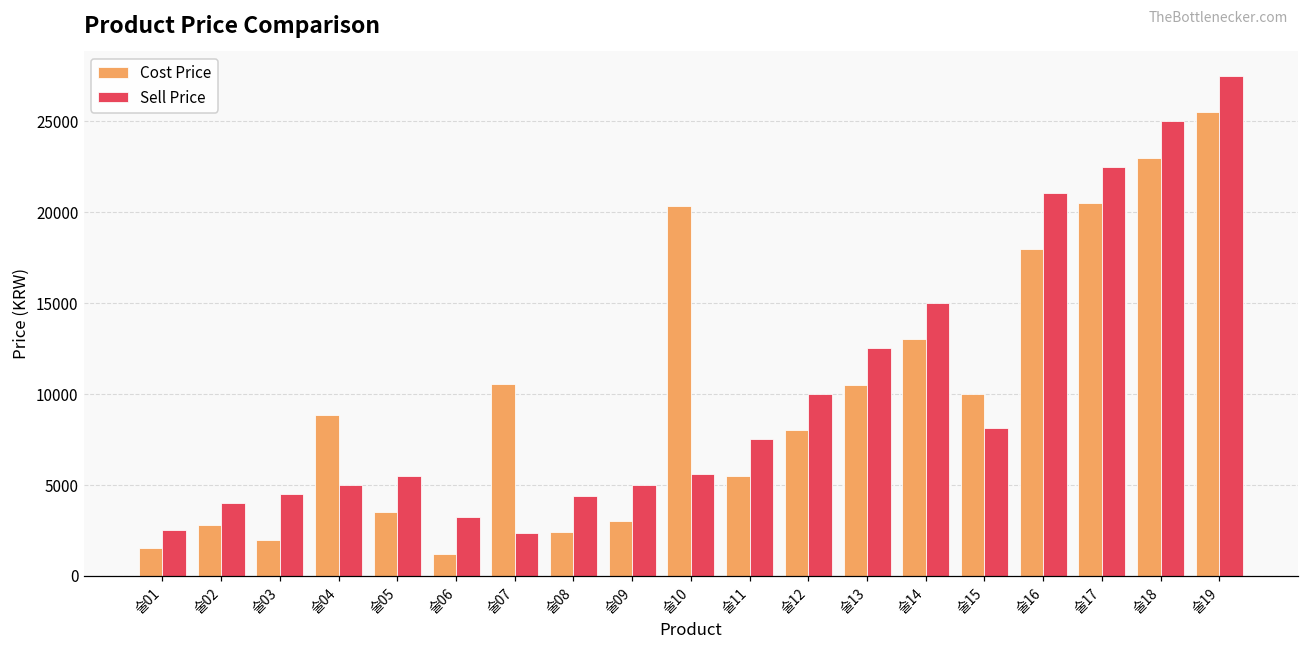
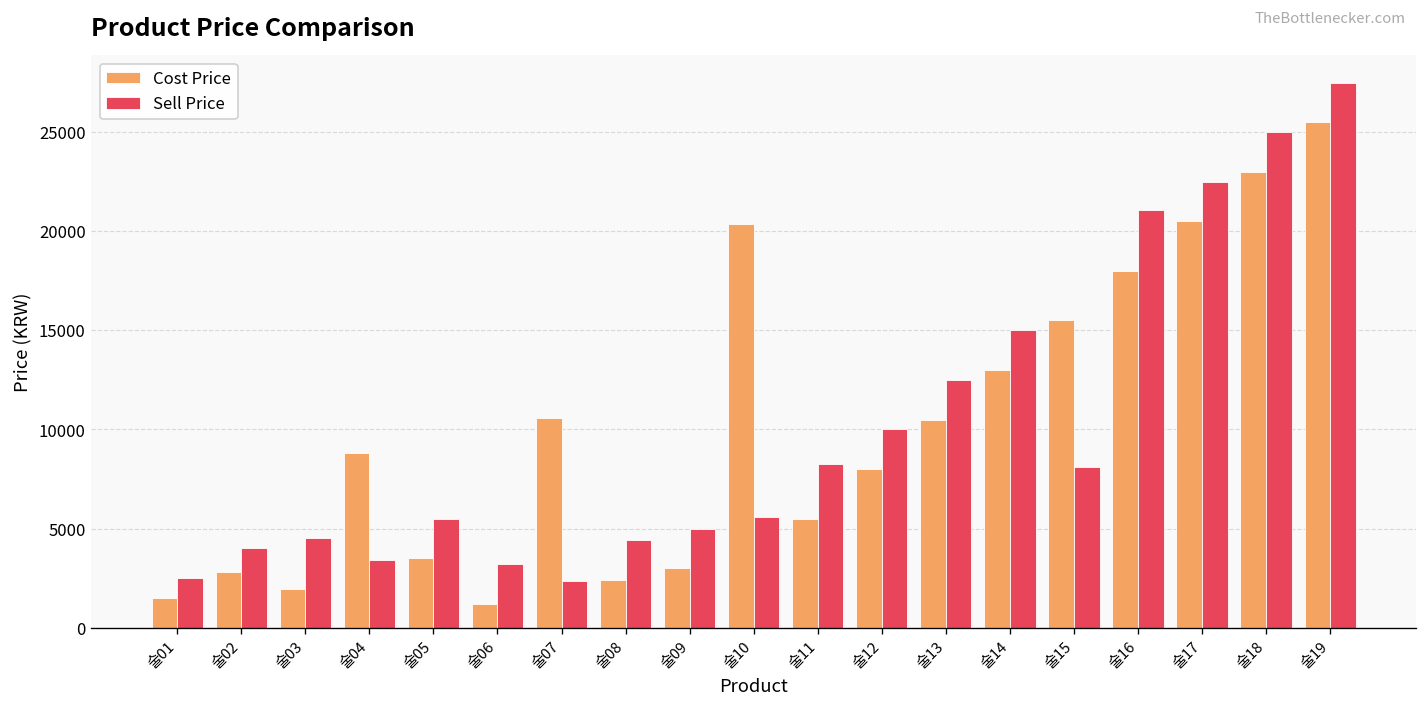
  {
    "Cost Price": {
      "술01": 1500,
      "술02": 2800,
      "술03": 2000,
      "술04": 8800,
      "술05": 3500,
      "술06": 1200,
      "술07": 10600,
      "술08": 2400,
      "술09": 3000,
      "술10": 20400,
      "술11": 5500,
      "술12": 8000,
      "술13": 10500,
      "술14": 13000,
-     "술15": 10000,
+     "술15": 15500,
      "술16": 18000,
      "술17": 20500,
      "술18": 23000,
      "술19": 25500
    },
    "Sell Price": {
      "술01": 2500,
      "술02": 4000,
      "술03": 4500,
-     "술04": 5000,
+     "술04": 3400,
      "술05": 5500,
      "술06": 3200,
      "술07": 2400,
      "술08": 4400,
      "술09": 5000,
      "술10": 5600,
-     "술11": 7500,
+     "술11": 8300,
      "술12": 10000,
      "술13": 12500,
      "술14": 15000,
      "술15": 8100,
      "술16": 21100,
      "술17": 22500,
      "술18": 25000,
      "술19": 27500
    }
  }
